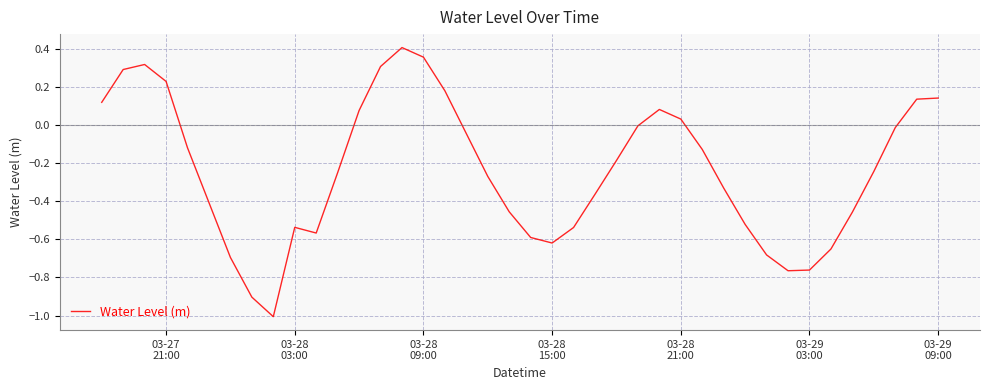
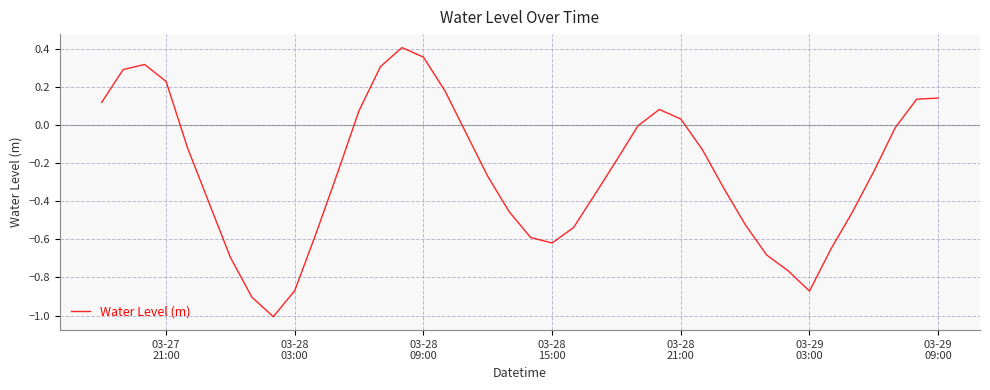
  {
    "03-27 21:00": 0.23,
-   "03-28 03:00": -0.54,
+   "03-28 03:00": -0.87,
    "03-28 09:00": 0.36,
    "03-28 15:00": -0.62,
    "03-28 21:00": 0.03,
-   "03-29 03:00": -0.76,
+   "03-29 03:00": -0.87,
    "03-29 09:00": 0.14
  }
